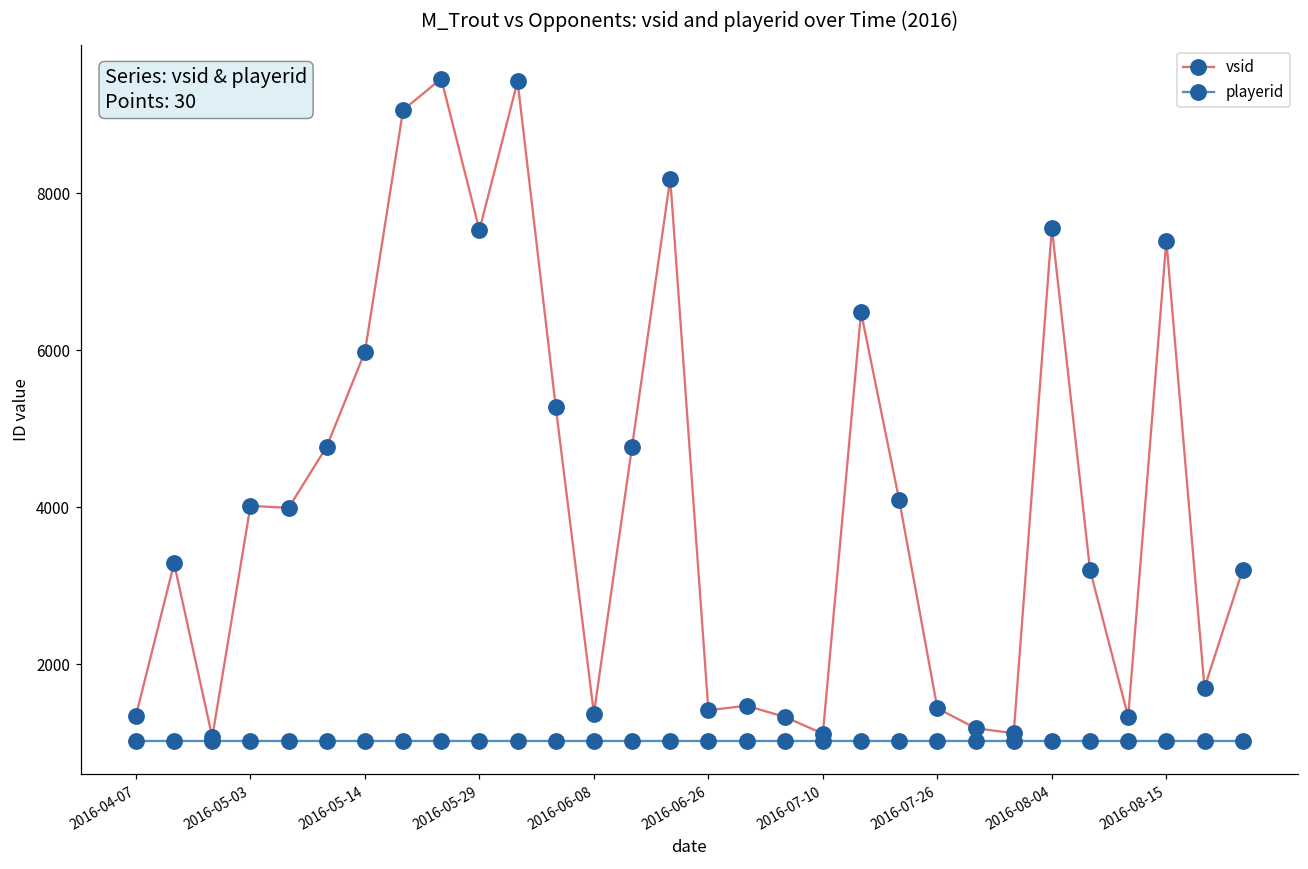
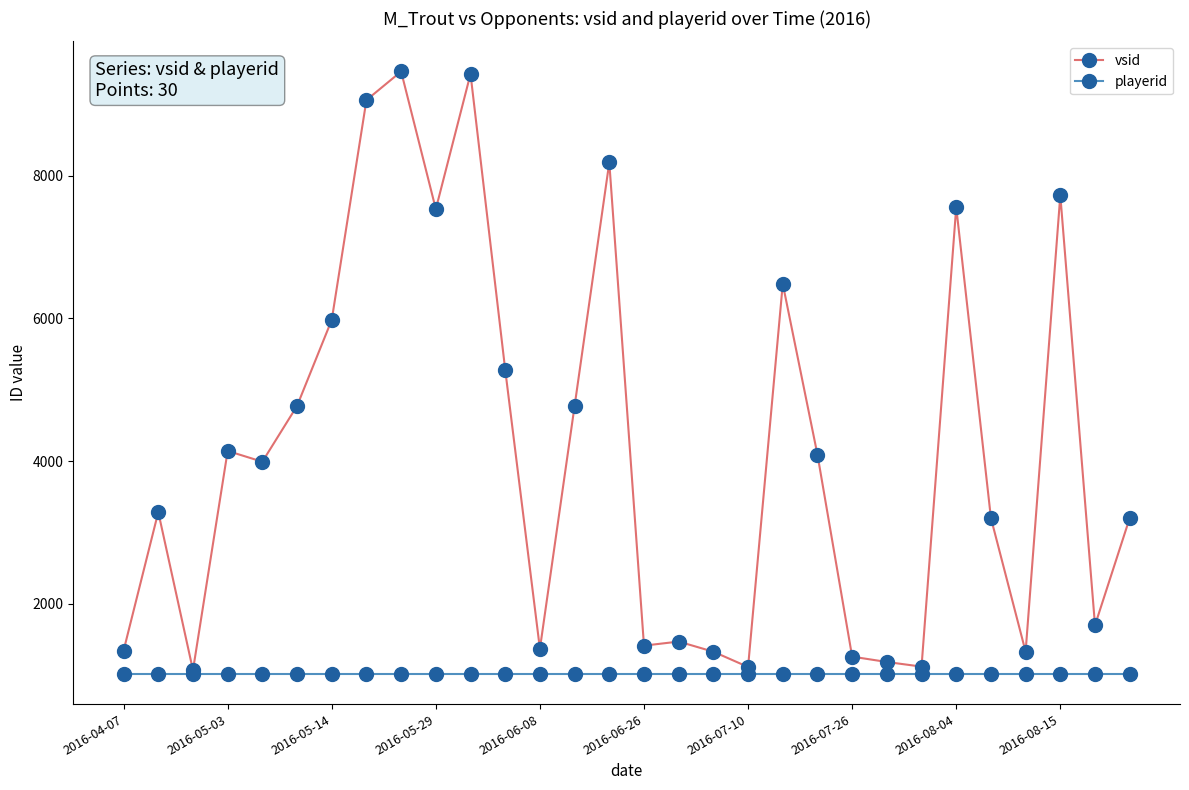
  {
    "vsid": {
      "2016-04-07": 1300,
-     "2016-05-03": 4000,
+     "2016-05-03": 4100,
      "2016-05-14": 6000,
      "2016-05-29": 7500,
      "2016-06-08": 1400,
      "2016-06-26": 1400,
      "2016-07-10": 1100,
-     "2016-07-26": 1400,
+     "2016-07-26": 1300,
      "2016-08-04": 7600,
-     "2016-08-15": 7400
+     "2016-08-15": 7700
    },
    "playerid": {
      "2016-04-07": 1000,
      "2016-05-03": 1000,
      "2016-05-14": 1000,
      "2016-05-29": 1000,
      "2016-06-08": 1000,
      "2016-06-26": 1000,
      "2016-07-10": 1000,
      "2016-07-26": 1000,
      "2016-08-04": 1000,
      "2016-08-15": 1000
    }
  }
